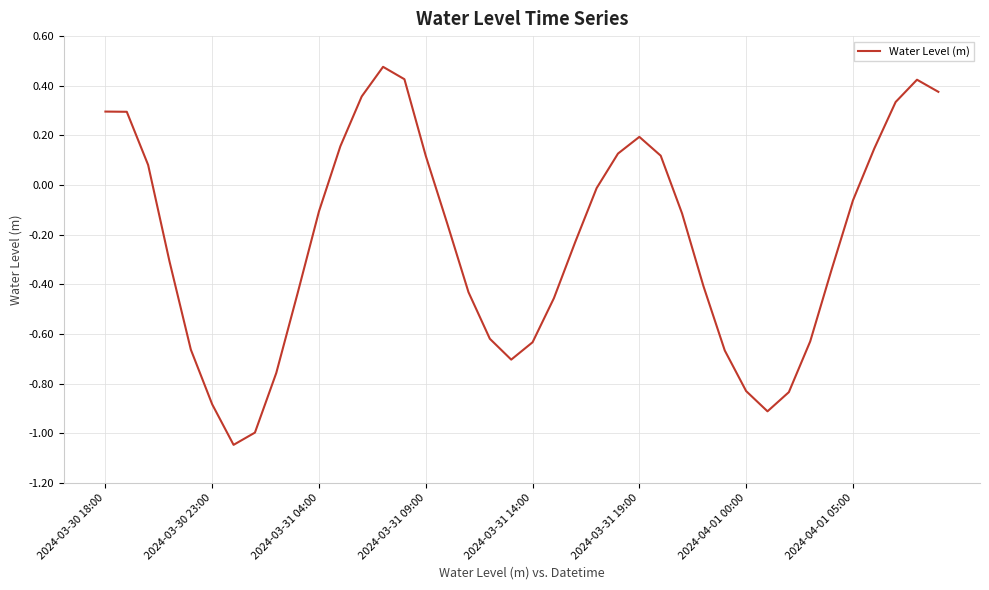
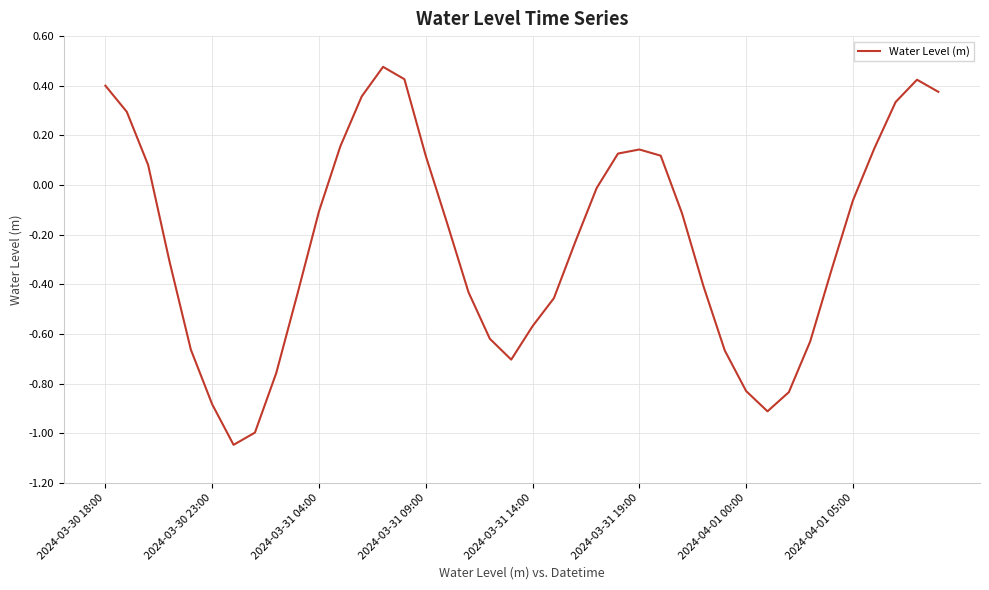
  {
-   "2024-03-30 18:00": 0.30,
+   "2024-03-30 18:00": 0.40,
    "2024-03-30 23:00": -0.88,
    "2024-03-31 04:00": -0.11,
    "2024-03-31 09:00": 0.12,
-   "2024-03-31 14:00": -0.63,
-   "2024-03-31 19:00": 0.19,
+   "2024-03-31 14:00": -0.57,
+   "2024-03-31 19:00": 0.14,
    "2024-04-01 00:00": -0.83,
    "2024-04-01 05:00": -0.06
  }
